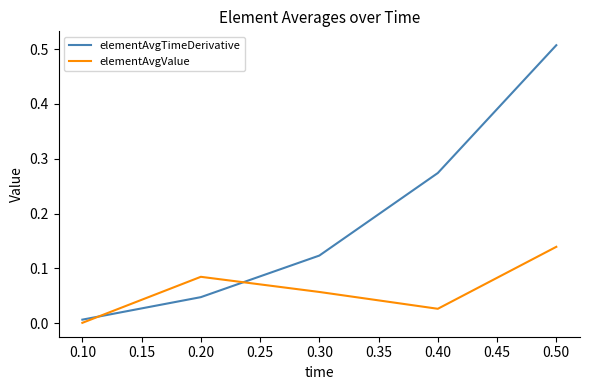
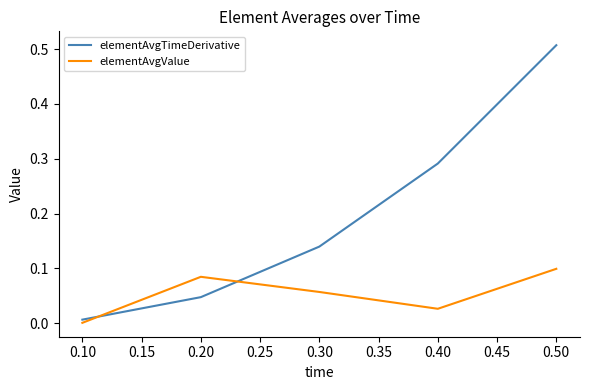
  {
    "elementAvgTimeDerivative": {
      "0.10": 0.01,
      "0.20": 0.05,
-     "0.30": 0.12,
-     "0.40": 0.27,
+     "0.30": 0.14,
+     "0.40": 0.29,
      "0.50": 0.51
    },
    "elementAvgValue": {
      "0.10": 0.00,
      "0.20": 0.08,
      "0.30": 0.06,
      "0.40": 0.03,
-     "0.50": 0.14
+     "0.50": 0.10
    }
  }
